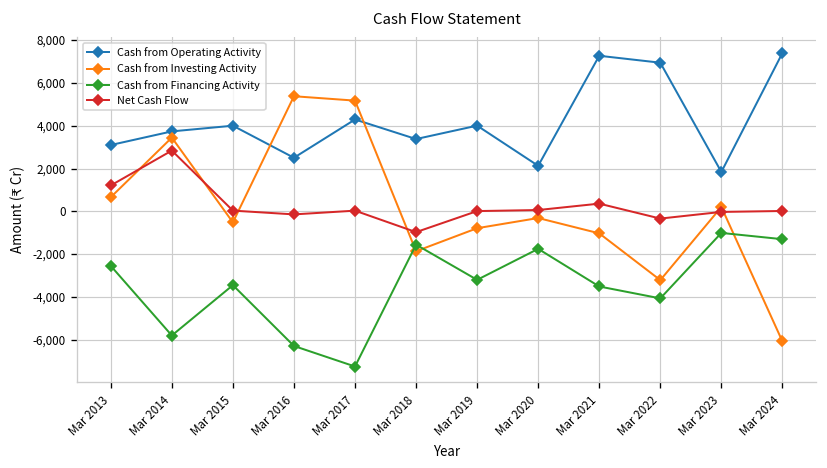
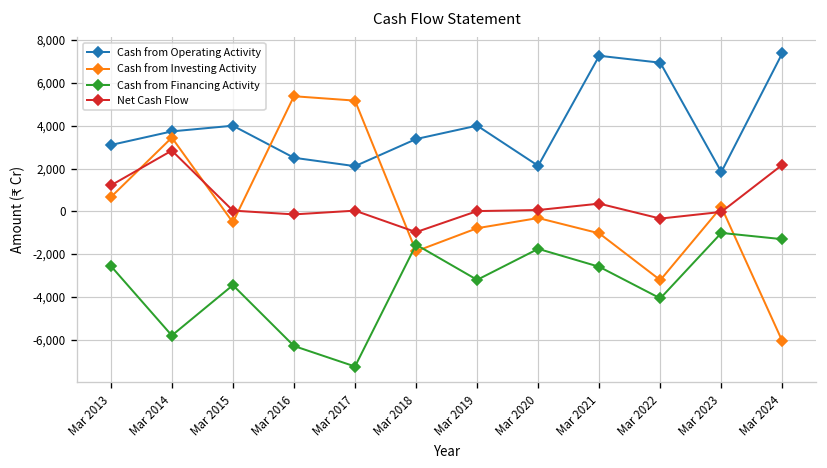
  {
    "Cash from Operating Activity": {
      "Mar 2013": "3,100",
      "Mar 2014": "3,700",
      "Mar 2015": "4,000",
      "Mar 2016": "2,500",
-     "Mar 2017": "4,300",
+     "Mar 2017": "2,100",
      "Mar 2018": "3,400",
      "Mar 2019": "4,000",
      "Mar 2020": "2,100",
      "Mar 2021": "7,300",
      "Mar 2022": "6,900",
      "Mar 2023": "1,800",
      "Mar 2024": "7,400"
    },
    "Cash from Investing Activity": {
      "Mar 2013": "700",
      "Mar 2014": "3,400",
      "Mar 2015": "-500",
      "Mar 2016": "5,400",
      "Mar 2017": "5,200",
      "Mar 2018": "-1,900",
      "Mar 2019": "-800",
      "Mar 2020": "-300",
      "Mar 2021": "-1,000",
      "Mar 2022": "-3,200",
      "Mar 2023": "200",
      "Mar 2024": "-6,100"
    },
    "Cash from Financing Activity": {
      "Mar 2013": "-2,500",
      "Mar 2014": "-5,800",
      "Mar 2015": "-3,400",
      "Mar 2016": "-6,300",
      "Mar 2017": "-7,200",
      "Mar 2018": "-1,600",
      "Mar 2019": "-3,200",
      "Mar 2020": "-1,800",
-     "Mar 2021": "-3,500",
+     "Mar 2021": "-2,600",
      "Mar 2022": "-4,100",
      "Mar 2023": "-1,000",
      "Mar 2024": "-1,300"
    },
    "Net Cash Flow": {
      "Mar 2013": "1,200",
      "Mar 2014": "2,800",
      "Mar 2015": "0",
      "Mar 2016": "-100",
      "Mar 2017": "0",
      "Mar 2018": "-1,000",
      "Mar 2019": "0",
      "Mar 2020": "100",
      "Mar 2021": "400",
      "Mar 2022": "-300",
      "Mar 2023": "0",
-     "Mar 2024": "0"
+     "Mar 2024": "2,200"
    }
  }
